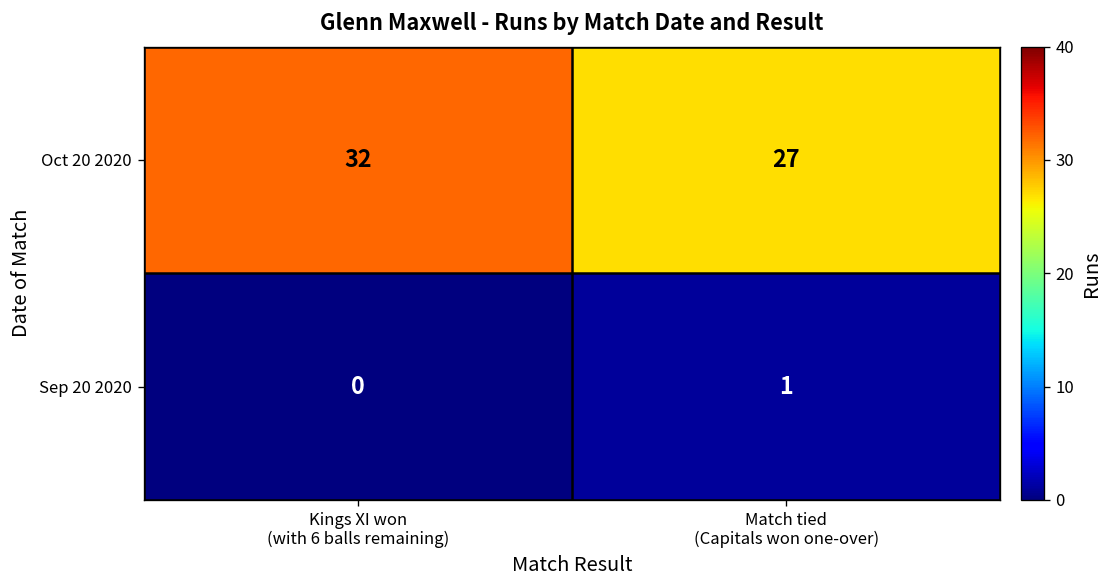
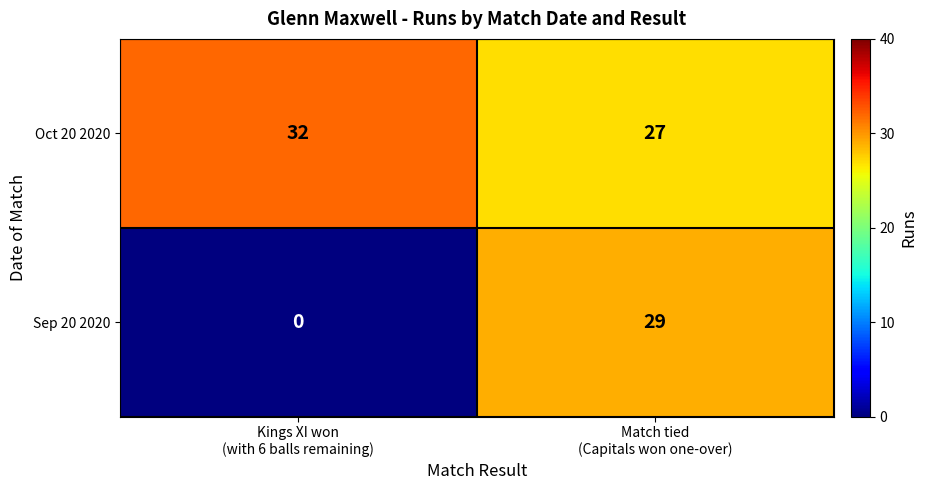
  {
    "Oct 20 2020": {
      "Kings XI won (with 6 balls remaining)": 32,
      "Match tied (Capitals won one-over)": 27
    },
    "Sep 20 2020": {
      "Kings XI won (with 6 balls remaining)": 0,
-     "Match tied (Capitals won one-over)": 1
+     "Match tied (Capitals won one-over)": 29
    }
  }
